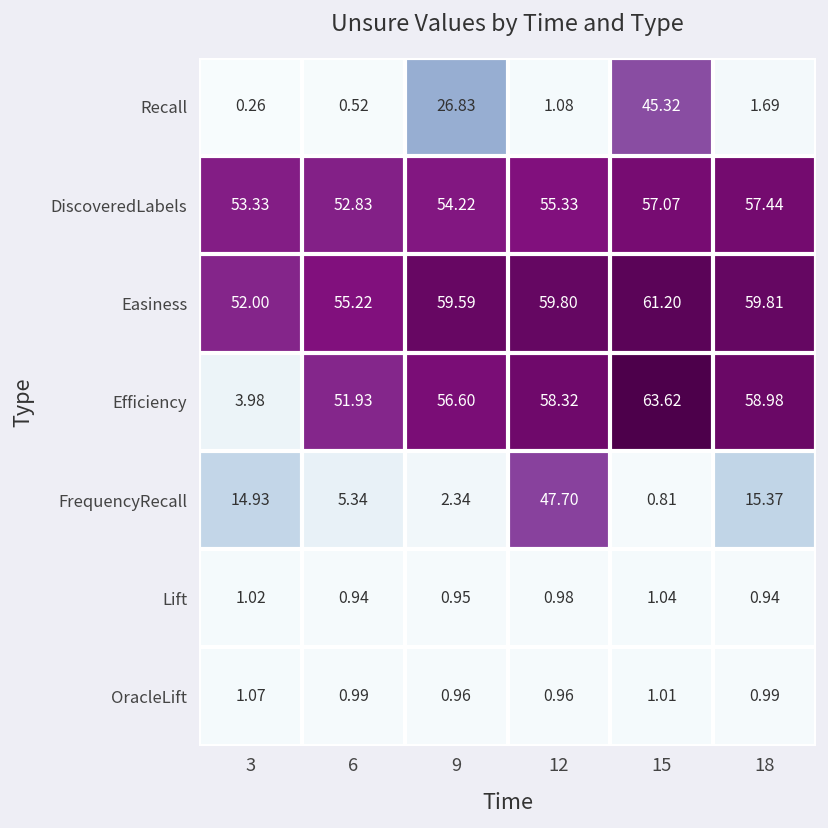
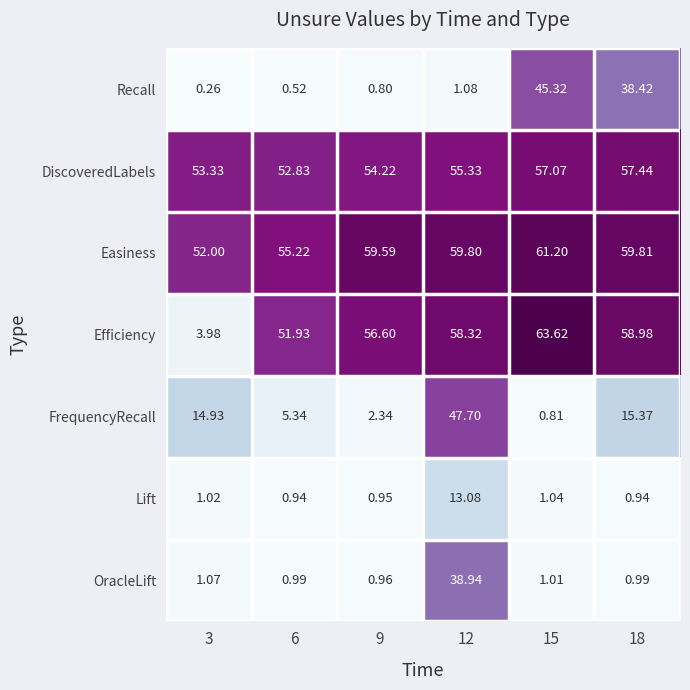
  {
    "Recall": {
      "3": 0.26,
      "6": 0.52,
-     "9": 26.83,
+     "9": 0.80,
      "12": 1.08,
      "15": 45.32,
-     "18": 1.69
+     "18": 38.42
    },
    "DiscoveredLabels": {
      "3": 53.33,
      "6": 52.83,
      "9": 54.22,
      "12": 55.33,
      "15": 57.07,
      "18": 57.44
    },
    "Easiness": {
      "3": 52.00,
      "6": 55.22,
      "9": 59.59,
      "12": 59.80,
      "15": 61.20,
      "18": 59.81
    },
    "Efficiency": {
      "3": 3.98,
      "6": 51.93,
      "9": 56.60,
      "12": 58.32,
      "15": 63.62,
      "18": 58.98
    },
    "FrequencyRecall": {
      "3": 14.93,
      "6": 5.34,
      "9": 2.34,
      "12": 47.70,
      "15": 0.81,
      "18": 15.37
    },
    "Lift": {
      "3": 1.02,
      "6": 0.94,
      "9": 0.95,
-     "12": 0.98,
+     "12": 13.08,
      "15": 1.04,
      "18": 0.94
    },
    "OracleLift": {
      "3": 1.07,
      "6": 0.99,
      "9": 0.96,
-     "12": 0.96,
+     "12": 38.94,
      "15": 1.01,
      "18": 0.99
    }
  }
